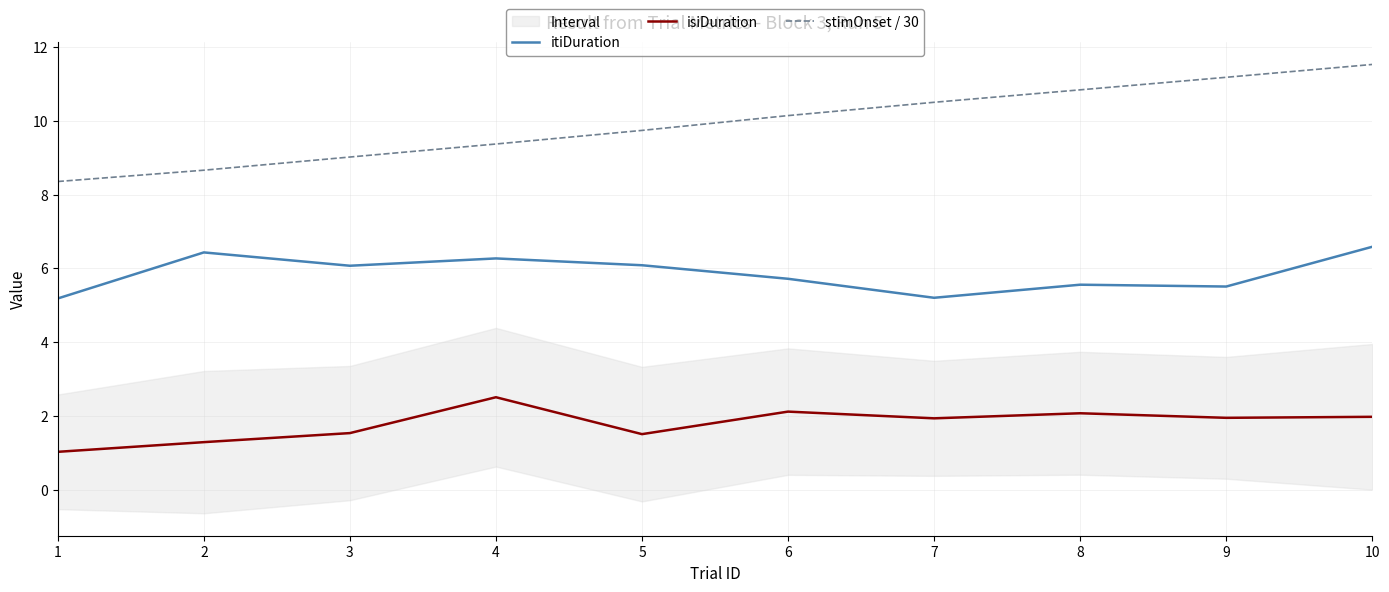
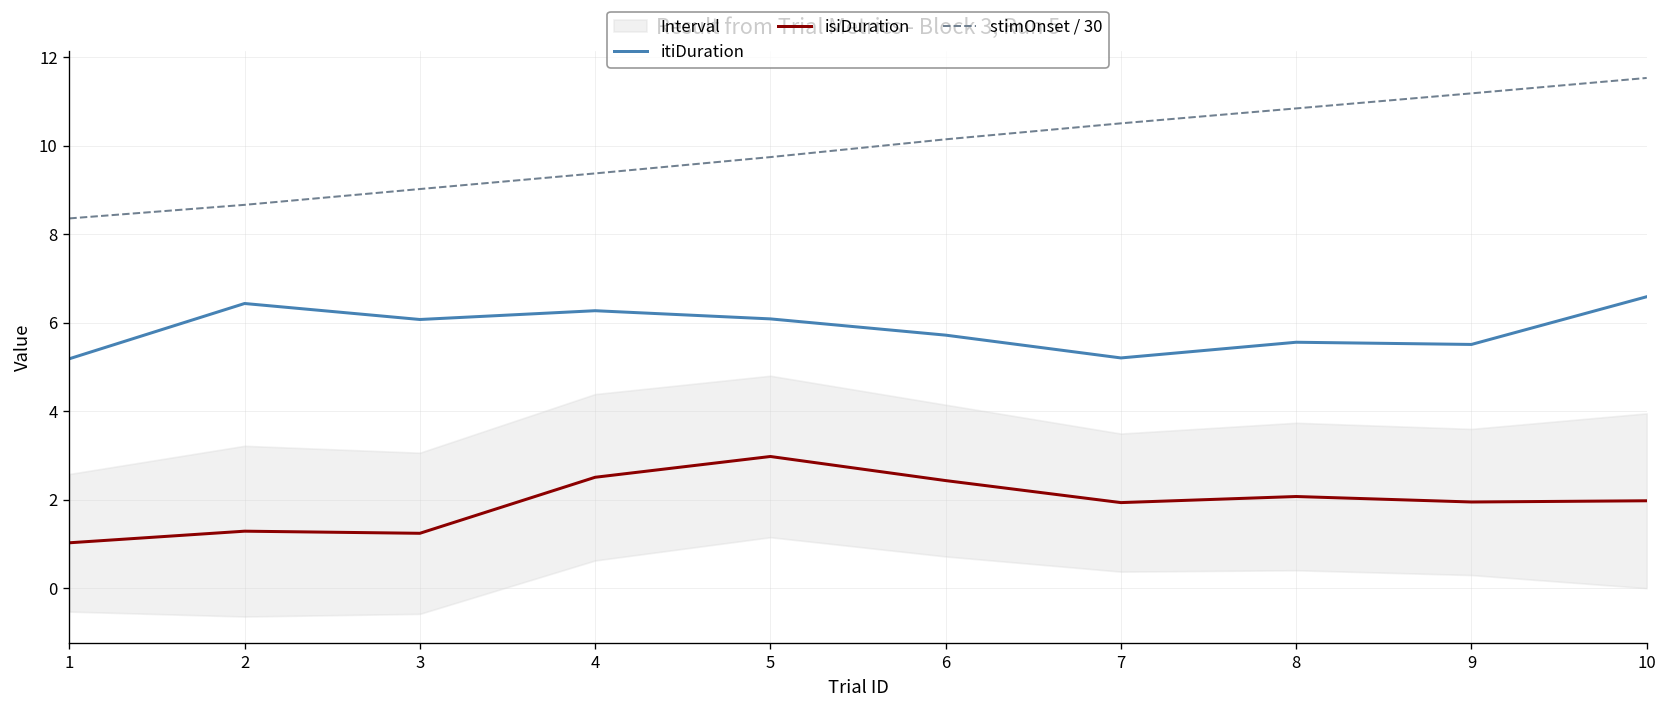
  {
    "isiDuration": {
      "1": 1.0,
      "2": 1.3,
-     "3": 1.5,
+     "3": 1.2,
      "4": 2.5,
-     "5": 1.5,
-     "6": 2.1,
+     "5": 3.0,
+     "6": 2.4,
      "7": 1.9,
      "8": 2.1,
      "9": 1.9,
      "10": 2.0
    }
  }
